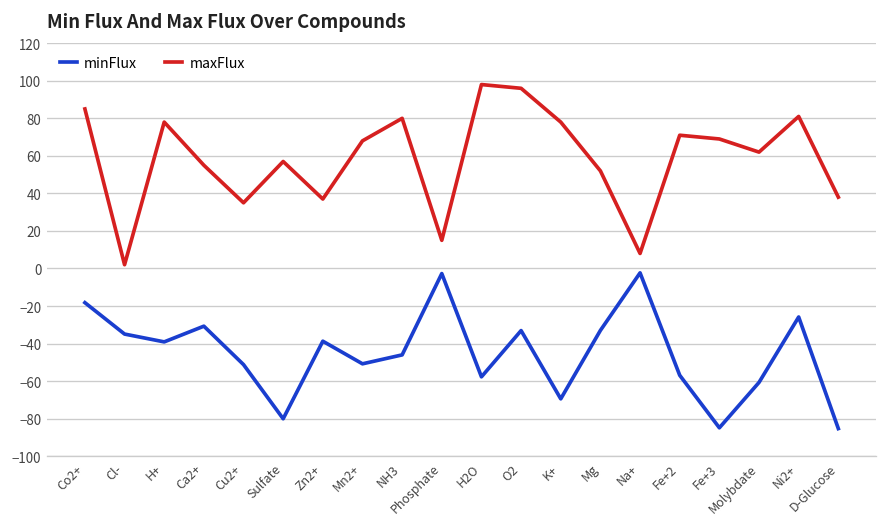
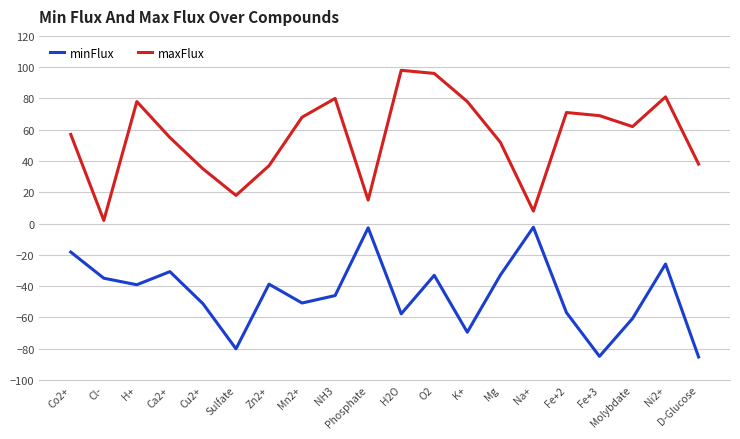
  {
    "minFlux": {
      "Co2+": -18,
      "Cl-": -35,
      "H+": -39,
      "Ca2+": -31,
      "Cu2+": -51,
      "Sulfate": -80,
      "Zn2+": -39,
      "Mn2+": -51,
      "NH3": -46,
      "Phosphate": -3,
      "H2O": -58,
      "O2": -33,
      "K+": -69,
      "Mg": -33,
      "Na+": -2,
      "Fe+2": -57,
      "Fe+3": -85,
      "Molybdate": -61,
      "Ni2+": -26,
      "D-Glucose": -85
    },
    "maxFlux": {
-     "Co2+": 85,
+     "Co2+": 57,
      "Cl-": 2,
      "H+": 78,
      "Ca2+": 55,
      "Cu2+": 35,
-     "Sulfate": 57,
+     "Sulfate": 18,
      "Zn2+": 37,
      "Mn2+": 68,
      "NH3": 80,
      "Phosphate": 15,
      "H2O": 98,
      "O2": 96,
      "K+": 78,
      "Mg": 52,
      "Na+": 8,
      "Fe+2": 71,
      "Fe+3": 69,
      "Molybdate": 62,
      "Ni2+": 81,
      "D-Glucose": 38
    }
  }
